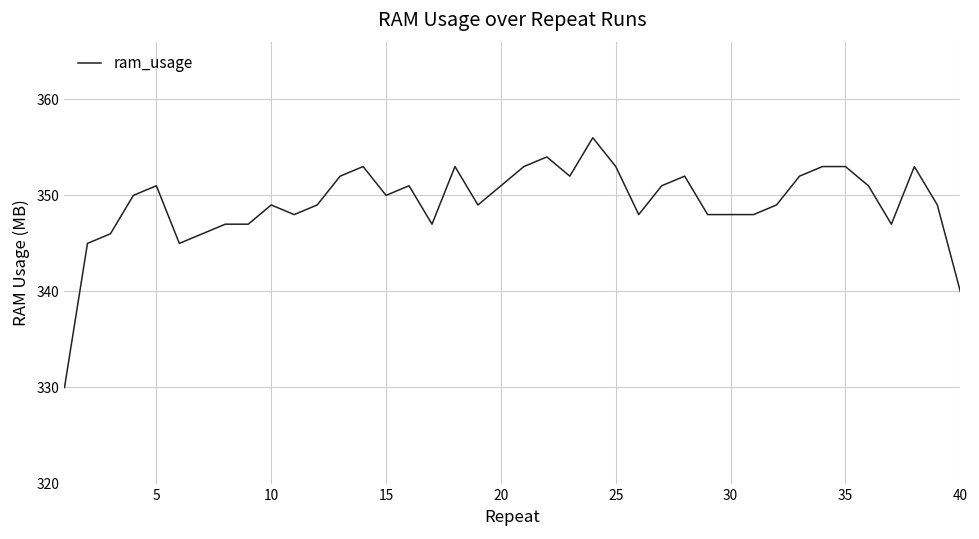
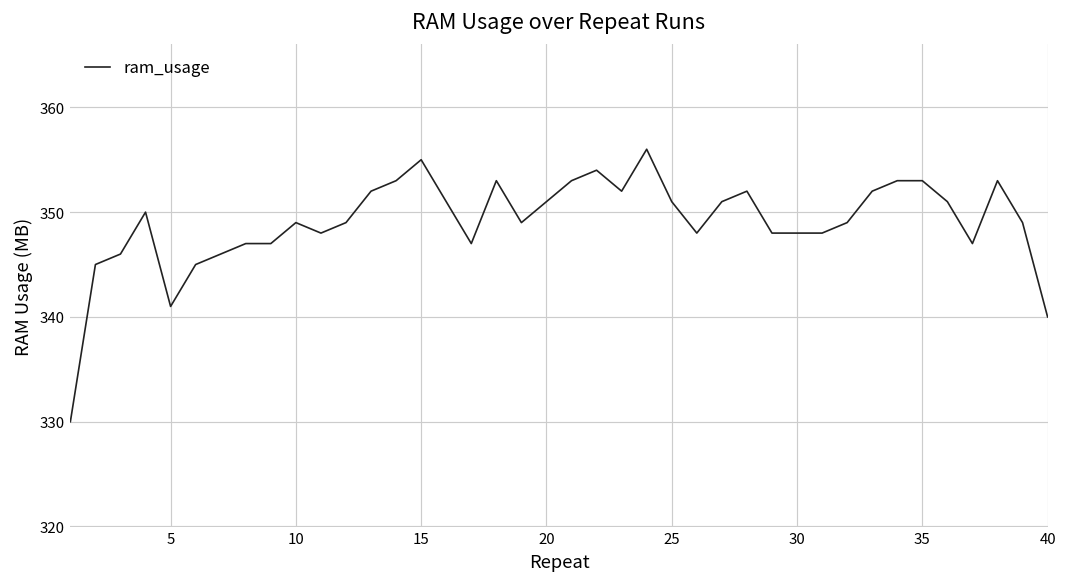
  {
-   "5": 351,
+   "5": 341,
    "10": 349,
-   "15": 350,
+   "15": 355,
    "20": 351,
-   "25": 353,
+   "25": 351,
    "30": 348,
    "35": 353,
    "40": 340
  }
